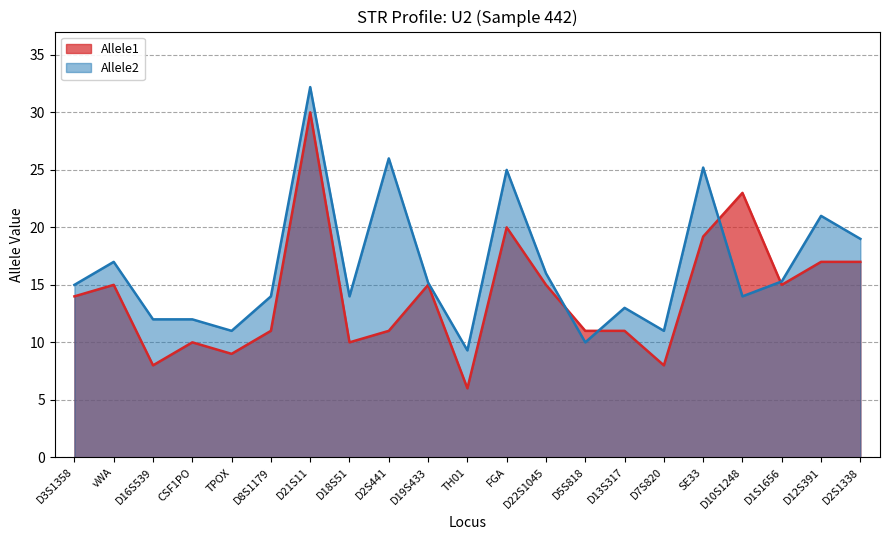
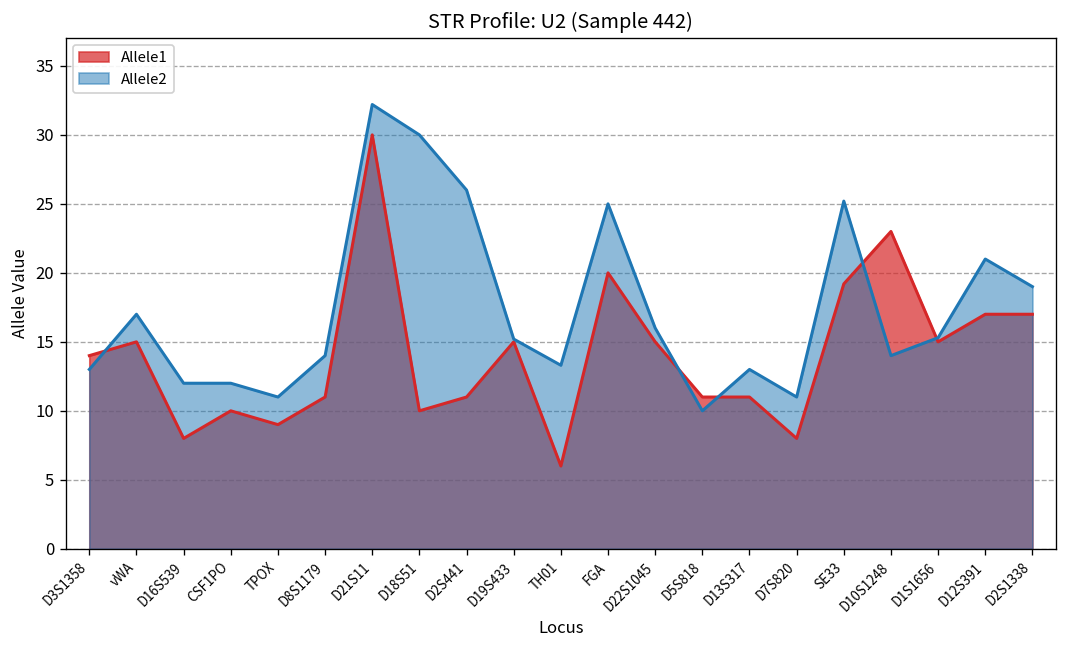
  {
    "Allele1": {
      "D3S1358": 14.0,
      "vWA": 15.0,
      "D16S539": 8.0,
      "CSF1PO": 10.0,
      "TPOX": 9.0,
      "D8S1179": 11.0,
      "D21S11": 30.0,
      "D18S51": 10.0,
      "D2S441": 11.0,
      "TH01": 6.0,
      "FGA": 20.0,
      "D22S1045": 15.0,
      "D5S818": 11.0,
      "D13S317": 11.0,
      "D7S820": 8.0,
      "SE33": 19.2,
      "D10S1248": 23.0,
      "D1S1656": 15.0,
      "D12S391": 17.0,
      "D2S1338": 17.0
    },
    "Allele2": {
-     "D3S1358": 15,
+     "D3S1358": 13,
      "vWA": 17.0,
      "D16S539": 12.0,
      "CSF1PO": 12.0,
      "TPOX": 11.0,
      "D8S1179": 14.0,
      "D21S11": 32.2,
-     "D18S51": 14,
+     "D18S51": 30,
      "D2S441": 26.0,
-     "TH01": 9.3,
+     "TH01": 13.3,
      "FGA": 25.0,
      "D22S1045": 16.0,
      "D5S818": 10.0,
      "D13S317": 13.0,
      "D7S820": 11.0,
      "SE33": 25.2,
      "D10S1248": 14.0,
      "D1S1656": 15.3,
      "D12S391": 21.0,
      "D2S1338": 19.0
    }
  }
